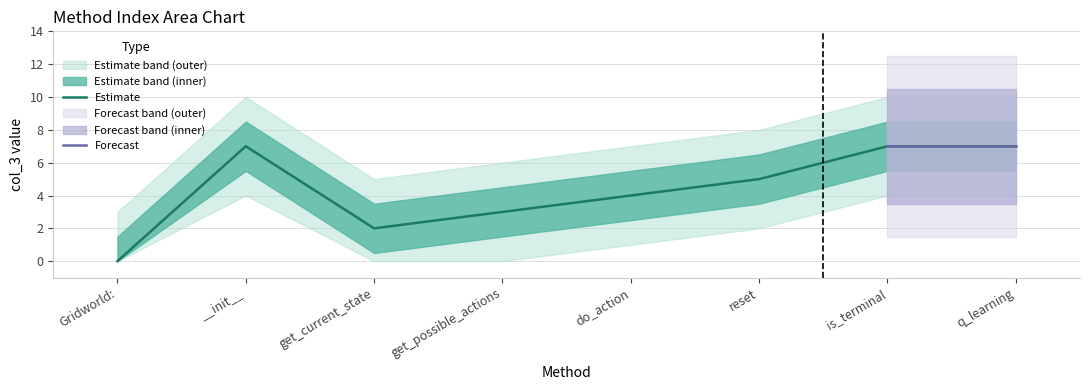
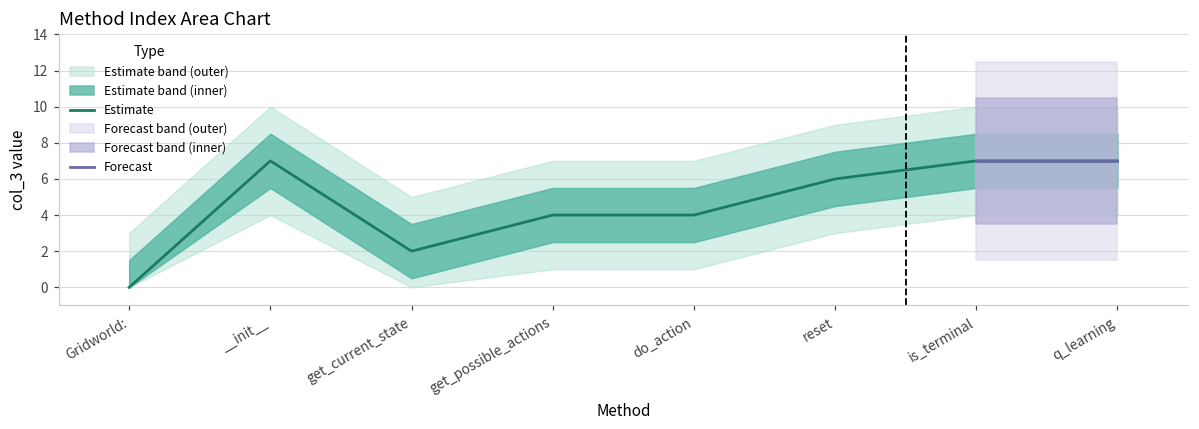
  {
    "Estimate": {
      "Gridworld:": 0,
      "__init__": 7,
      "get_current_state": 2,
-     "get_possible_actions": 3,
+     "get_possible_actions": 4,
      "do_action": 4,
-     "reset": 5
+     "reset": 6
    },
    "Estimate band (inner)": {
      "Gridworld:": 1.5
    }
  }
